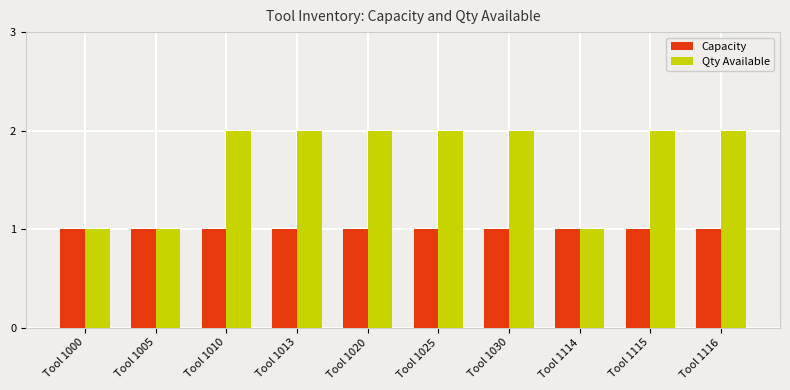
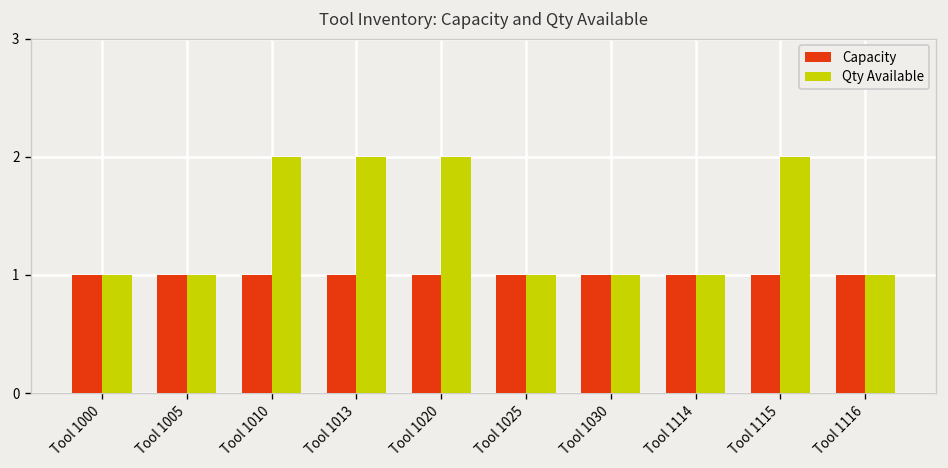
  {
    "Capacity": {
      "Tool 1000": 1,
      "Tool 1005": 1,
      "Tool 1010": 1,
      "Tool 1013": 1,
      "Tool 1020": 1,
      "Tool 1025": 1,
      "Tool 1030": 1,
      "Tool 1114": 1,
      "Tool 1115": 1,
      "Tool 1116": 1
    },
    "Qty Available": {
      "Tool 1000": 1,
      "Tool 1005": 1,
      "Tool 1010": 2,
      "Tool 1013": 2,
      "Tool 1020": 2,
-     "Tool 1025": 2,
-     "Tool 1030": 2,
+     "Tool 1025": 1,
+     "Tool 1030": 1,
      "Tool 1114": 1,
      "Tool 1115": 2,
-     "Tool 1116": 2
+     "Tool 1116": 1
    }
  }
